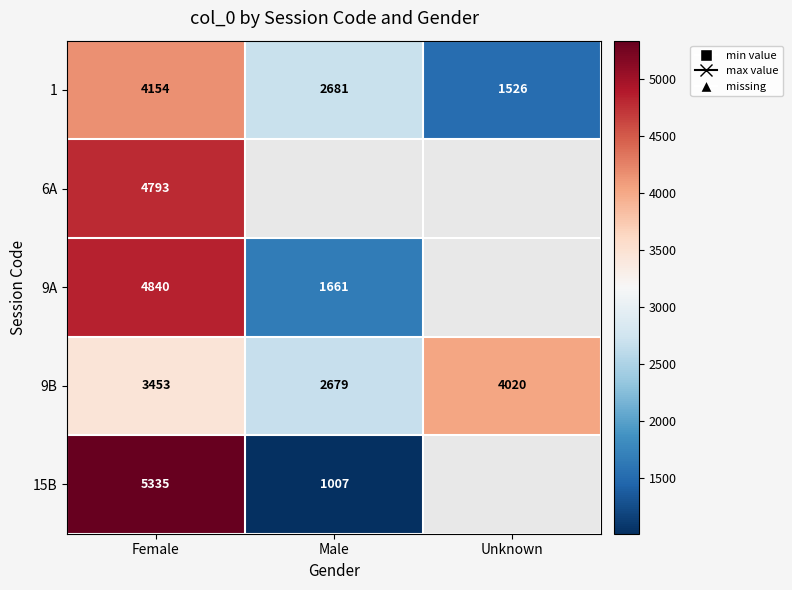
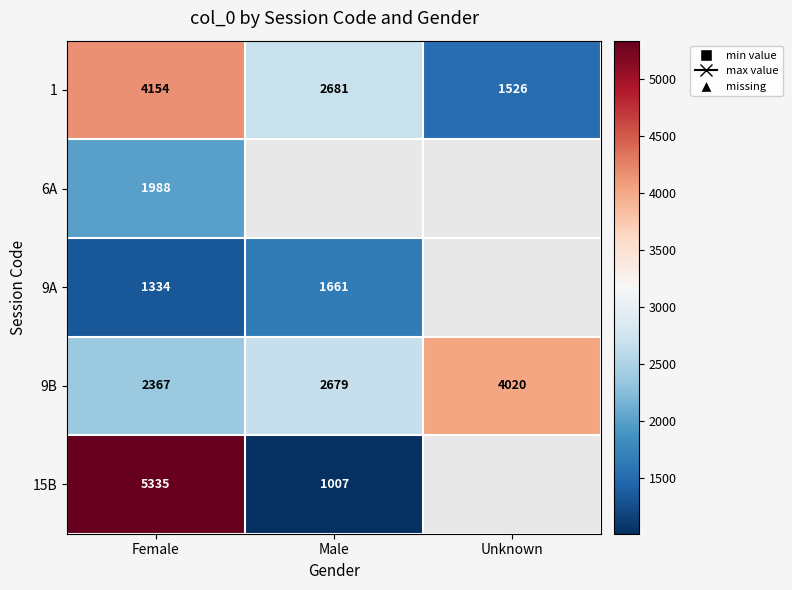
  {
    "1": {
      "Female": 4154,
      "Male": 2681,
      "Unknown": 1526
    },
    "6A": {
-     "Female": 4793
+     "Female": 1988
    },
    "9A": {
-     "Female": 4840,
+     "Female": 1334,
      "Male": 1661
    },
    "9B": {
-     "Female": 3453,
+     "Female": 2367,
      "Male": 2679,
      "Unknown": 4020
    },
    "15B": {
      "Female": 5335,
      "Male": 1007
    }
  }
